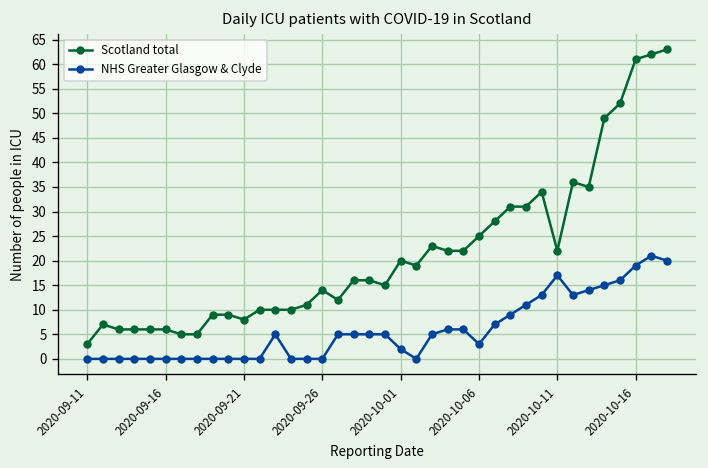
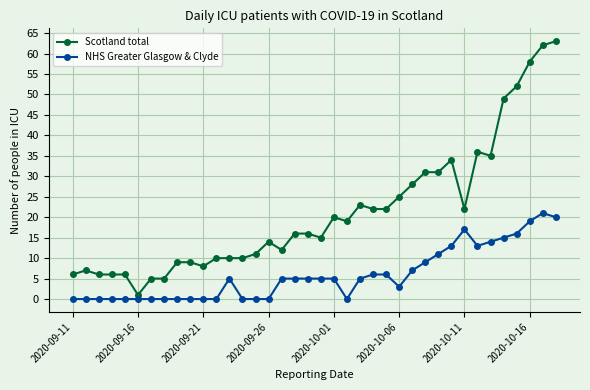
  {
    "Scotland total": {
-     "2020-09-11": 3,
-     "2020-09-16": 6,
+     "2020-09-11": 6,
+     "2020-09-16": 1,
      "2020-09-21": 8,
      "2020-09-26": 14,
      "2020-10-01": 20,
      "2020-10-06": 25,
      "2020-10-11": 22,
-     "2020-10-16": 61
+     "2020-10-16": 58
    },
    "NHS Greater Glasgow & Clyde": {
      "2020-09-11": 0,
      "2020-09-16": 0,
      "2020-09-21": 0,
      "2020-09-26": 0,
-     "2020-10-01": 2,
+     "2020-10-01": 5,
      "2020-10-06": 3,
      "2020-10-11": 17,
      "2020-10-16": 19
    }
  }
